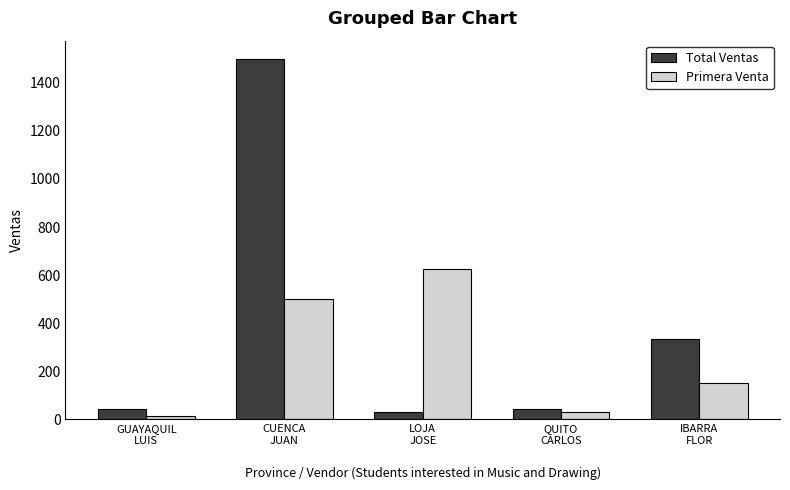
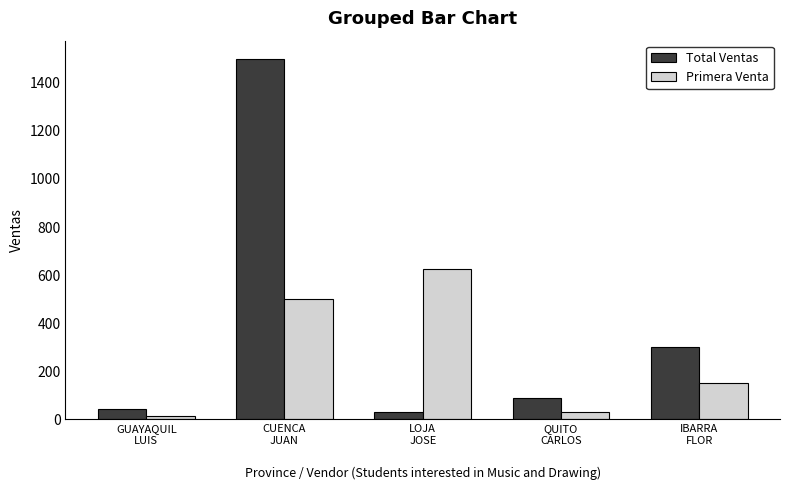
  {
    "Total Ventas": {
      "GUAYAQUIL LUIS": 50,
      "CUENCA JUAN": 1500,
      "LOJA JOSE": 30,
-     "QUITO CARLOS": 40,
-     "IBARRA FLOR": 330
+     "QUITO CARLOS": 90,
+     "IBARRA FLOR": 300
    },
    "Primera Venta": {
      "GUAYAQUIL LUIS": 20,
      "CUENCA JUAN": 500,
      "LOJA JOSE": 620,
      "QUITO CARLOS": 30,
      "IBARRA FLOR": 150
    }
  }
